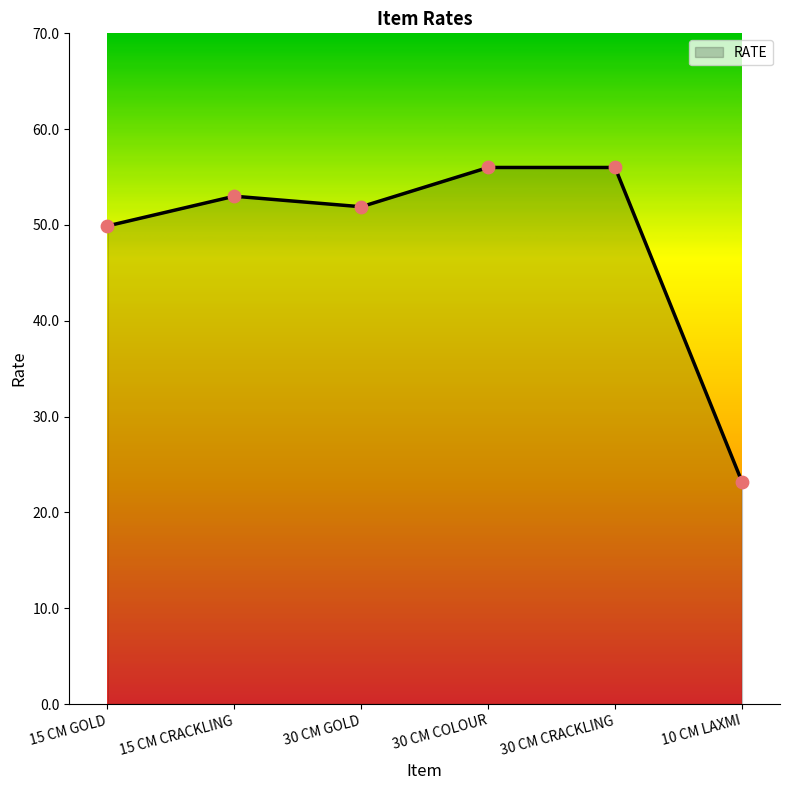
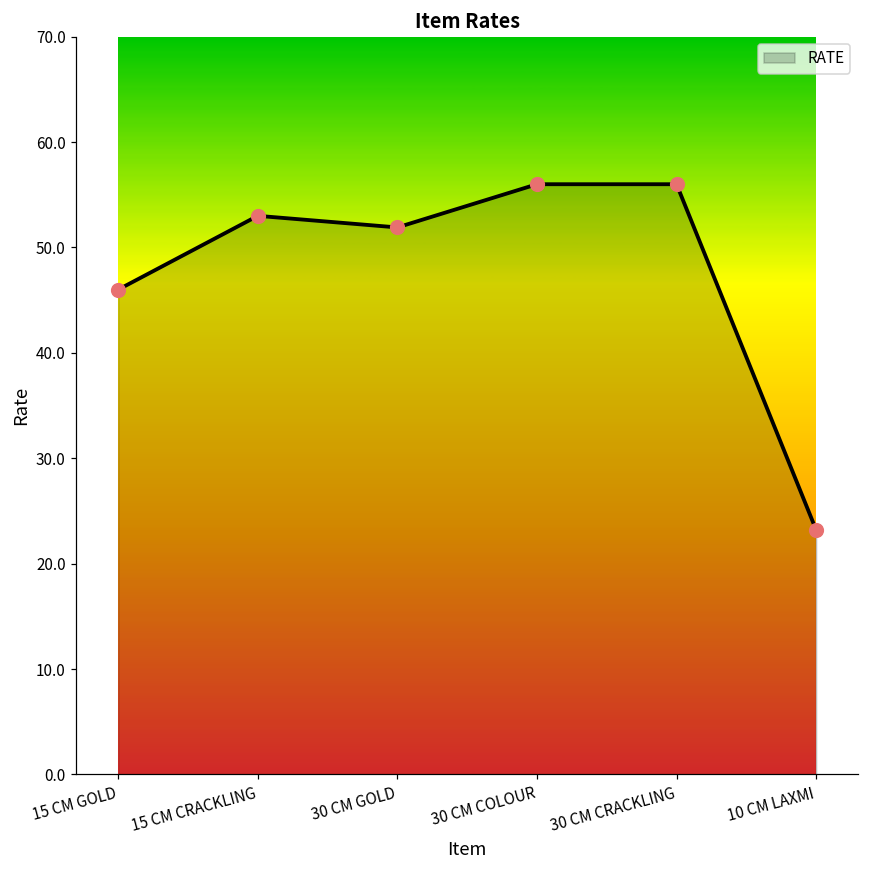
  {
-   "15 CM GOLD": 50,
+   "15 CM GOLD": 46,
    "15 CM CRACKLING": 53,
    "30 CM GOLD": 52,
    "30 CM COLOUR": 56,
    "30 CM CRACKLING": 56,
    "10 CM LAXMI": 23
  }
